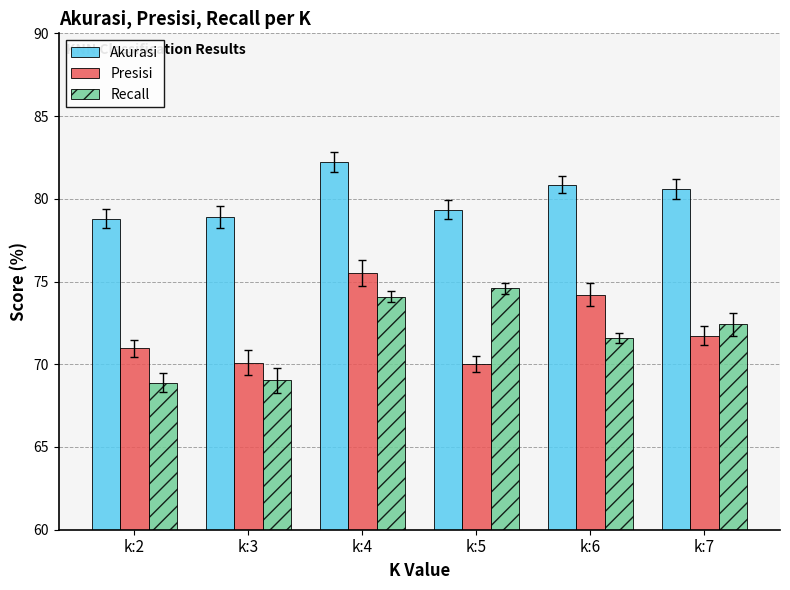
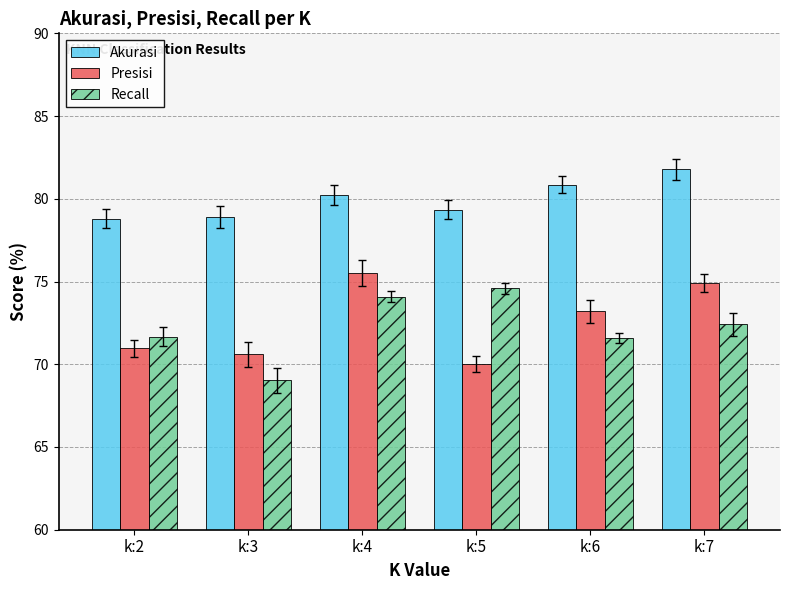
  {
    "Akurasi": {
      "k:2": 78.8,
      "k:3": 78.9,
-     "k:4": 82.3,
+     "k:4": 80.2,
      "k:5": 79.4,
      "k:6": 80.9,
-     "k:7": 80.6
+     "k:7": 81.8
    },
    "Presisi": {
      "k:2": 71.0,
-     "k:3": 70.1,
+     "k:3": 70.6,
      "k:4": 75.5,
      "k:5": 70.0,
-     "k:6": 74.2,
-     "k:7": 71.7
+     "k:6": 73.2,
+     "k:7": 74.9
    },
    "Recall": {
-     "k:2": 68.9,
+     "k:2": 71.7,
      "k:3": 69.0,
      "k:4": 74.1,
      "k:5": 74.6,
      "k:6": 71.6,
      "k:7": 72.4
    }
  }
